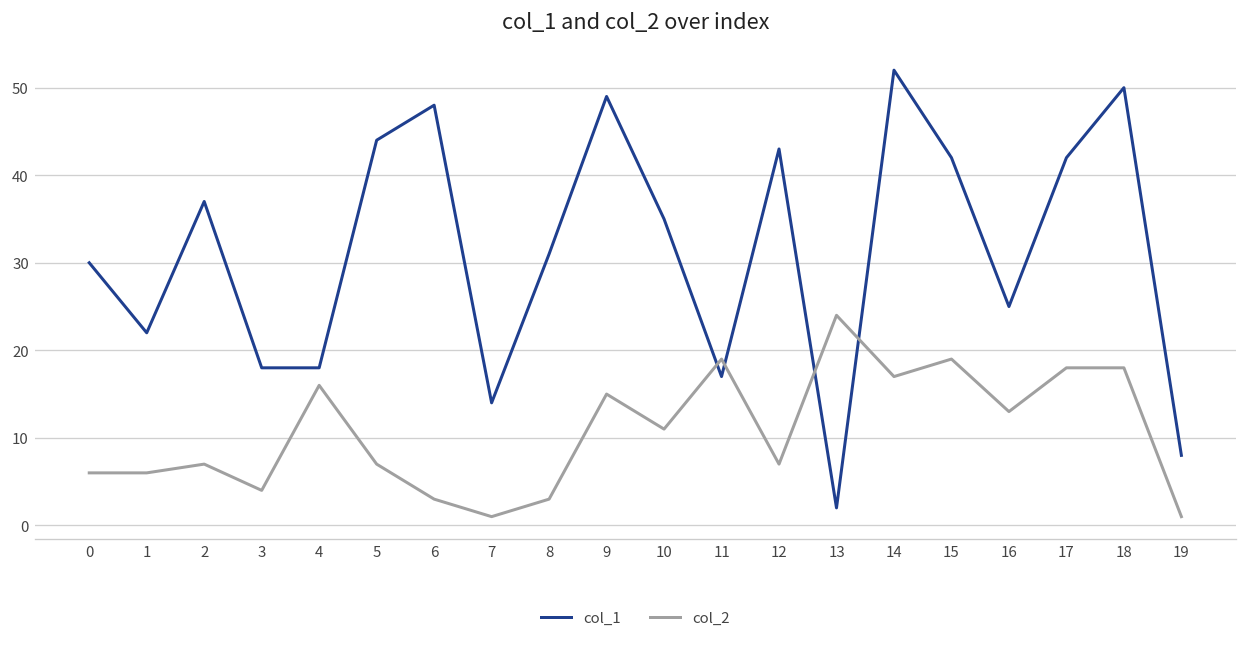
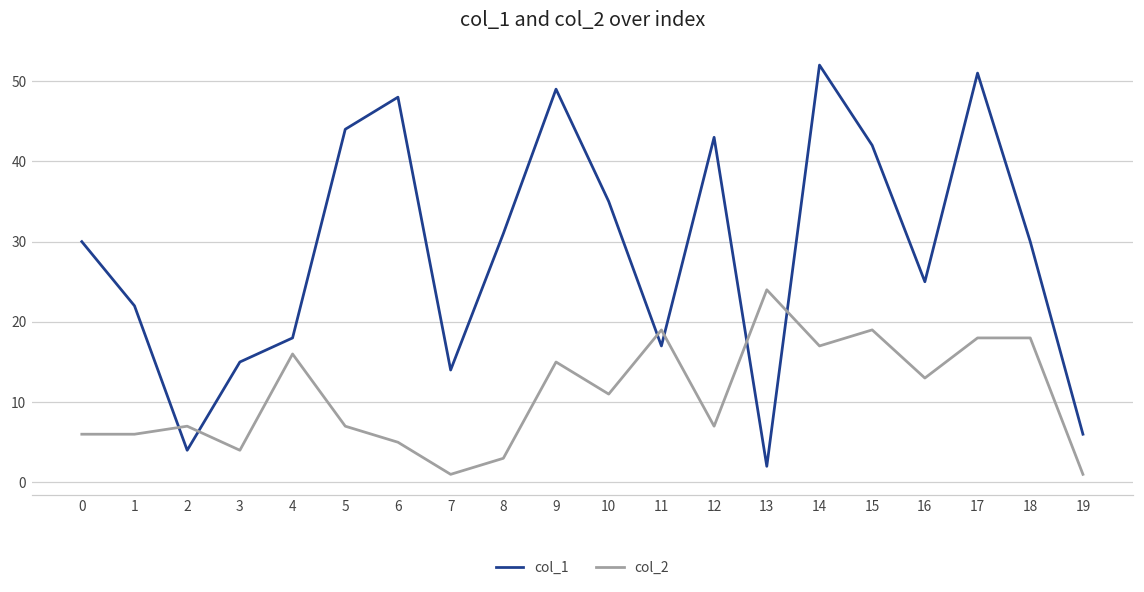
  {
    "col_1": {
      "0": 30,
      "1": 22,
-     "2": 37,
-     "3": 18,
+     "2": 4,
+     "3": 15,
      "4": 18,
      "5": 44,
      "6": 48,
      "7": 14,
      "8": 31,
      "9": 49,
      "10": 35,
      "11": 17,
      "12": 43,
      "13": 2,
      "14": 52,
      "15": 42,
      "16": 25,
-     "17": 42,
-     "18": 50,
-     "19": 8
+     "17": 51,
+     "18": 30,
+     "19": 6
    },
    "col_2": {
      "0": 6,
      "1": 6,
      "2": 7,
      "3": 4,
      "4": 16,
      "5": 7,
-     "6": 3,
+     "6": 5,
      "7": 1,
      "8": 3,
      "9": 15,
      "10": 11,
      "11": 19,
      "12": 7,
      "13": 24,
      "14": 17,
      "15": 19,
      "16": 13,
      "17": 18,
      "18": 18,
      "19": 1
    }
  }
